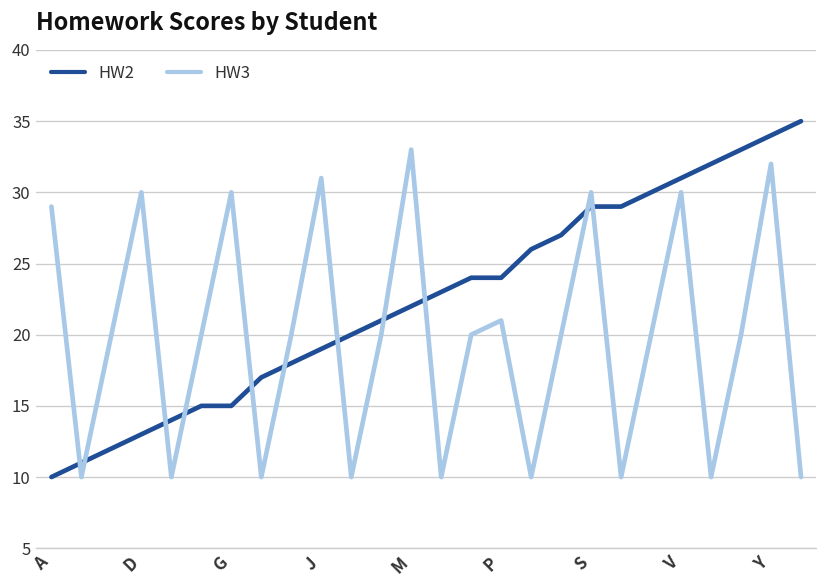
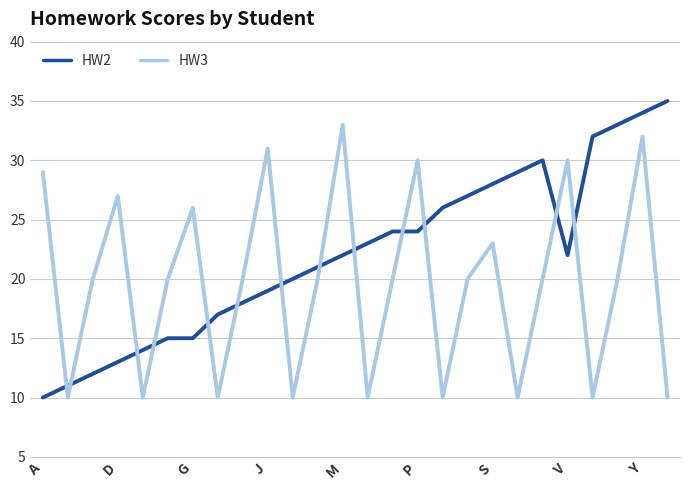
  {
    "HW2": {
      "A": 10,
      "D": 13,
      "G": 15,
      "J": 19,
      "M": 22,
      "P": 24,
-     "S": 29,
-     "V": 31,
+     "S": 28,
+     "V": 22,
      "Y": 34
    },
    "HW3": {
      "A": 29,
-     "D": 30,
-     "G": 30,
+     "D": 27,
+     "G": 26,
      "J": 31,
      "M": 33,
-     "P": 21,
-     "S": 30,
+     "P": 30,
+     "S": 23,
      "V": 30,
      "Y": 32
    }
  }
